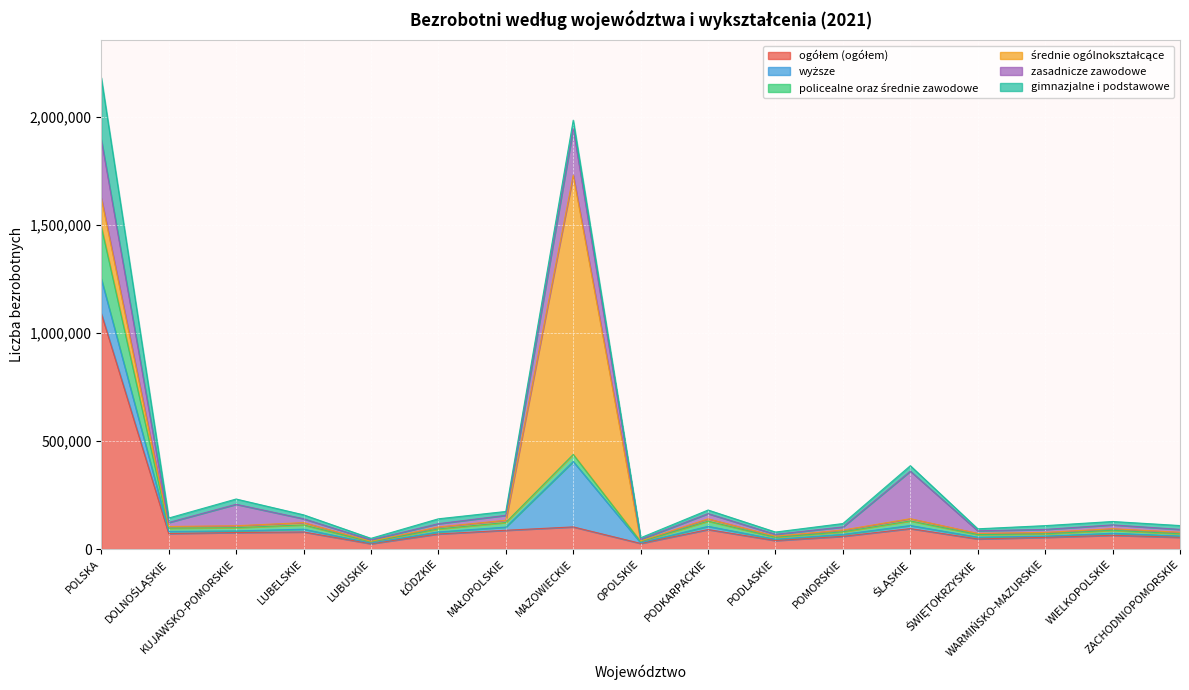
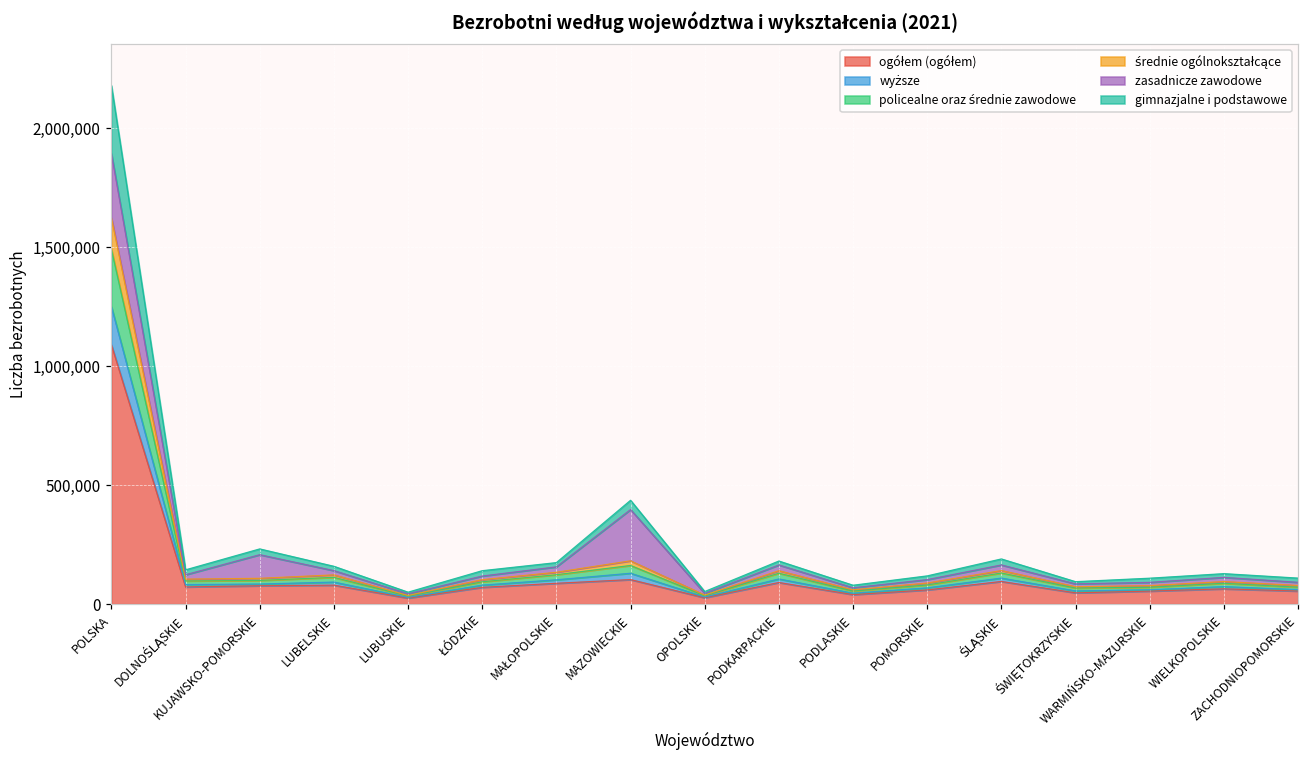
  {
    "ogółem (ogółem)": {
      "POLSKA": "1,090,000",
      "LUBELSKIE": "80,000",
      "MAŁOPOLSKIE": "90,000",
      "MAZOWIECKIE": "100,000",
      "PODKARPACKIE": "90,000",
      "ŚLĄSKIE": "90,000"
    },
    "wyższe": {
      "POLSKA": "160,000",
      "LUBELSKIE": "10,000",
      "MAŁOPOLSKIE": "10,000",
-     "MAZOWIECKIE": "300,000",
+     "MAZOWIECKIE": "30,000",
      "PODKARPACKIE": "10,000",
      "ŚLĄSKIE": "10,000"
    },
    "średnie ogólnokształcące": {
      "POLSKA": "130,000",
-     "MAZOWIECKIE": "1,290,000"
+     "MAZOWIECKIE": "20,000"
    },
    "zasadnicze zawodowe": {
      "POLSKA": "270,000",
      "DOLNOŚLĄSKIE": "20,000",
      "KUJAWSKO-POMORSKIE": "100,000",
      "LUBELSKIE": "20,000",
      "ŁÓDZKIE": "20,000",
      "MAŁOPOLSKIE": "20,000",
      "MAZOWIECKIE": "220,000",
      "PODKARPACKIE": "20,000",
      "POMORSKIE": "10,000",
-     "ŚLĄSKIE": "220,000",
+     "ŚLĄSKIE": "20,000",
      "WARMIŃSKO-MAZURSKIE": "10,000",
      "WIELKOPOLSKIE": "20,000",
      "ZACHODNIOPOMORSKIE": "10,000"
    }
  }
